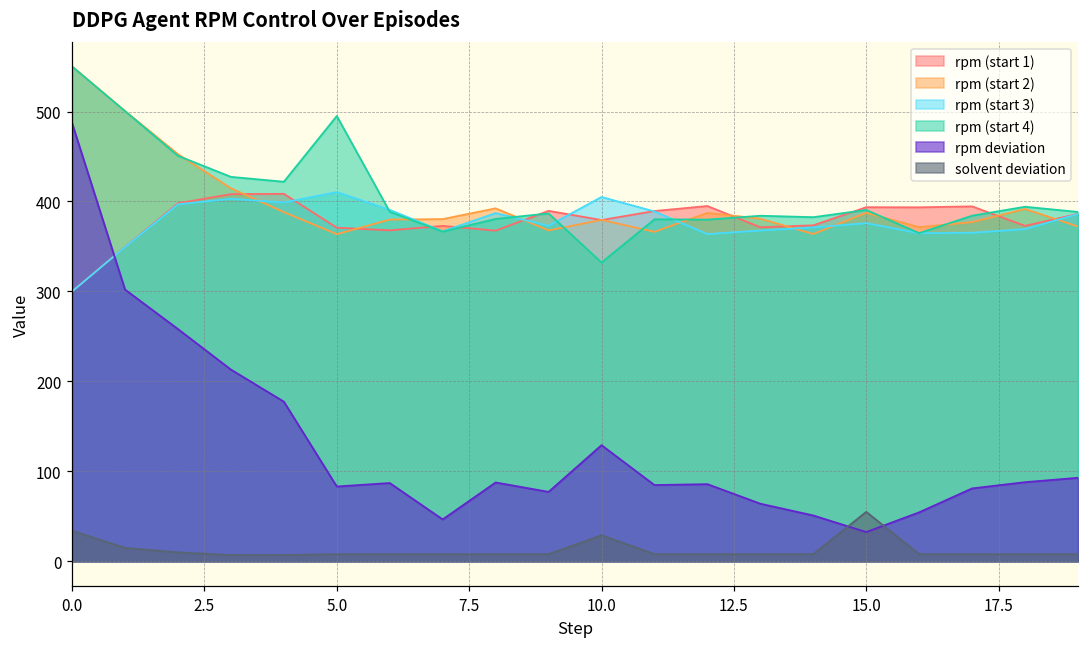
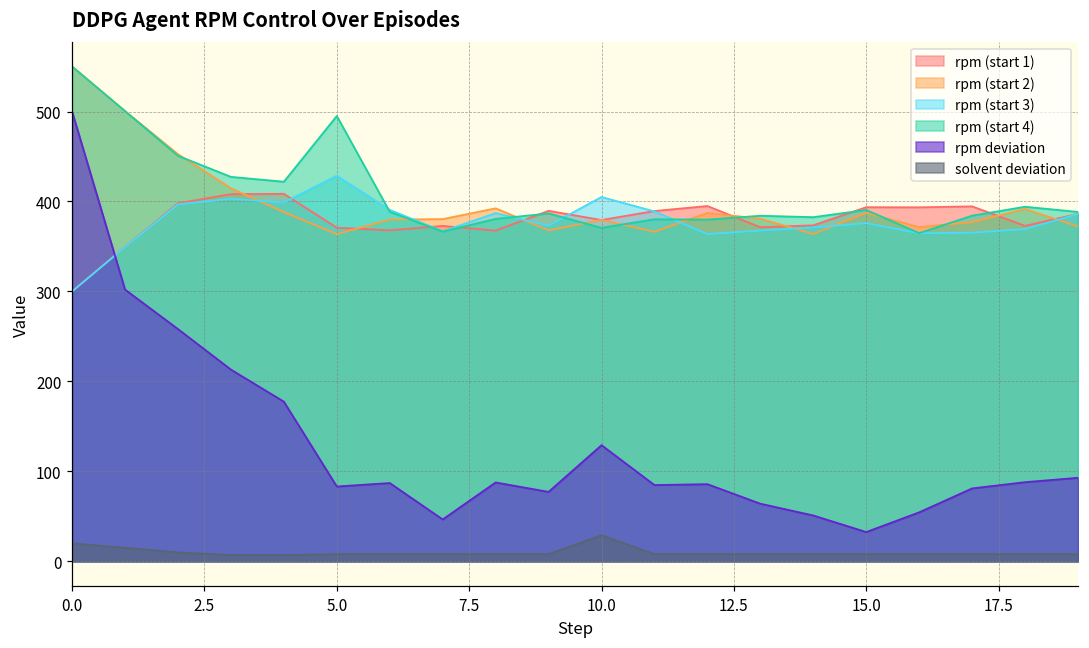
  {
    "rpm (start 3)": {
-     "5.0": 410,
+     "5.0": 430,
      "10.0": 400,
      "15.0": 380
    },
    "rpm (start 4)": {
      "5.0": 490,
-     "10.0": 330
+     "10.0": 370
    },
    "rpm deviation": {
-     "0.0": 490,
+     "0.0": 500,
      "5.0": 80,
      "10.0": 130,
      "15.0": 30
    },
    "solvent deviation": {
-     "0.0": 30,
+     "0.0": 20,
      "5.0": 10,
      "10.0": 30,
-     "15.0": 60
+     "15.0": 10
    }
  }
